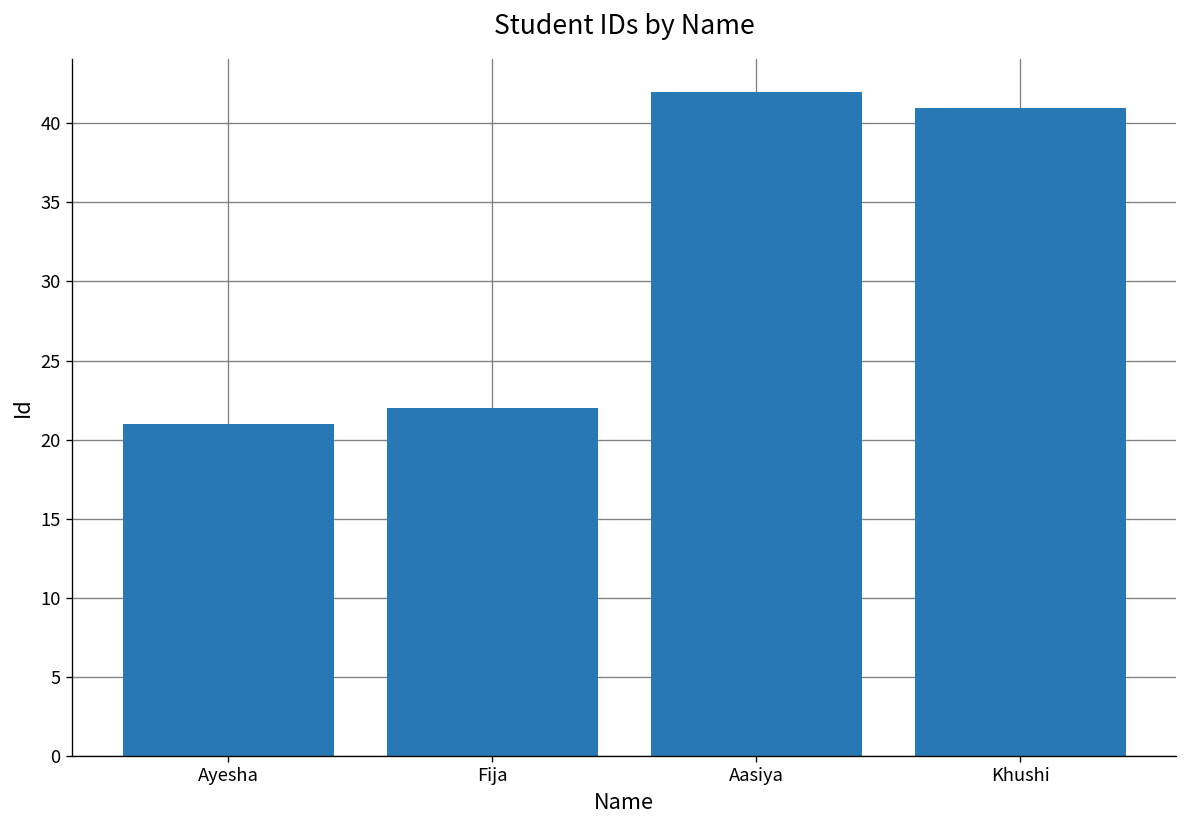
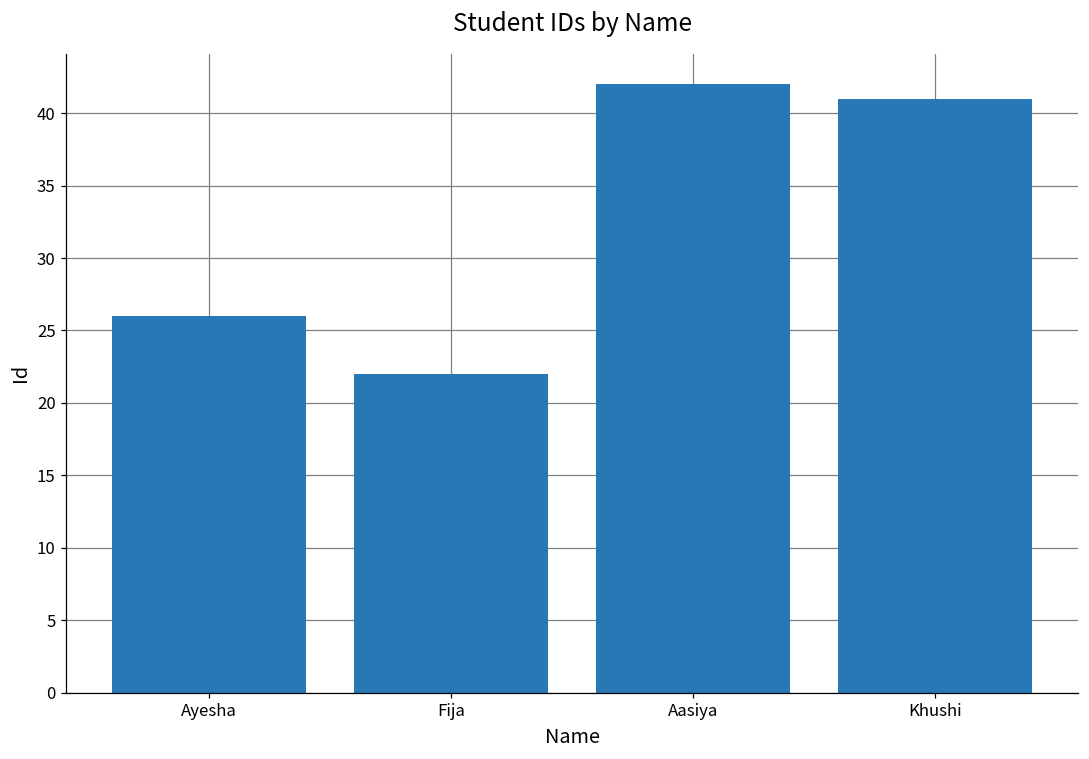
  {
-   "Ayesha": 21,
+   "Ayesha": 26,
    "Fija": 22,
    "Aasiya": 42,
    "Khushi": 41
  }
